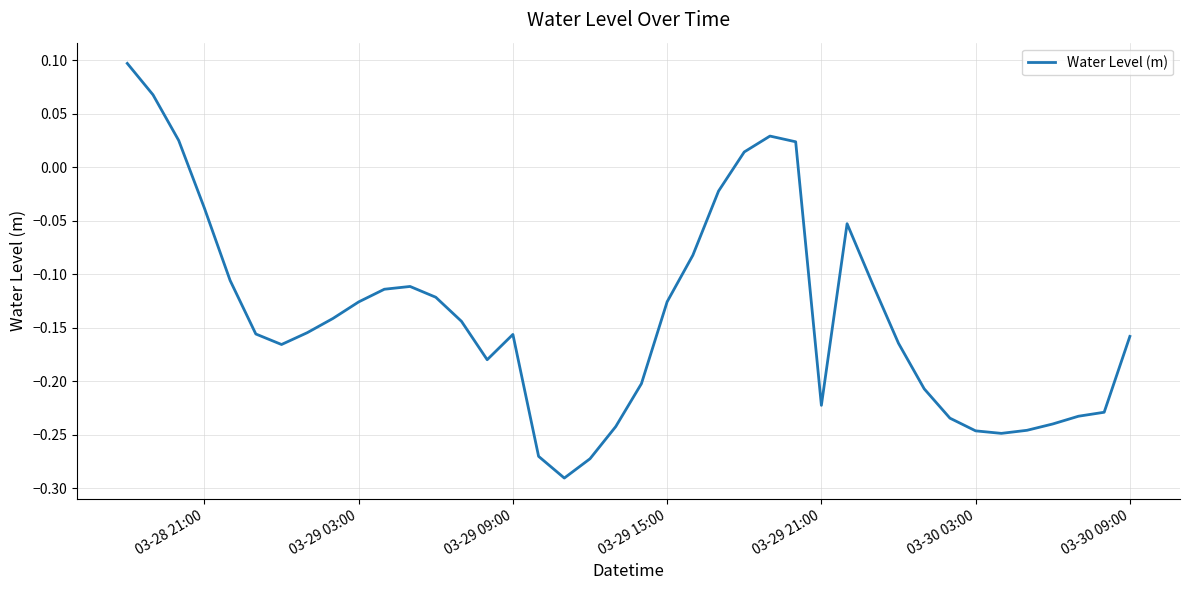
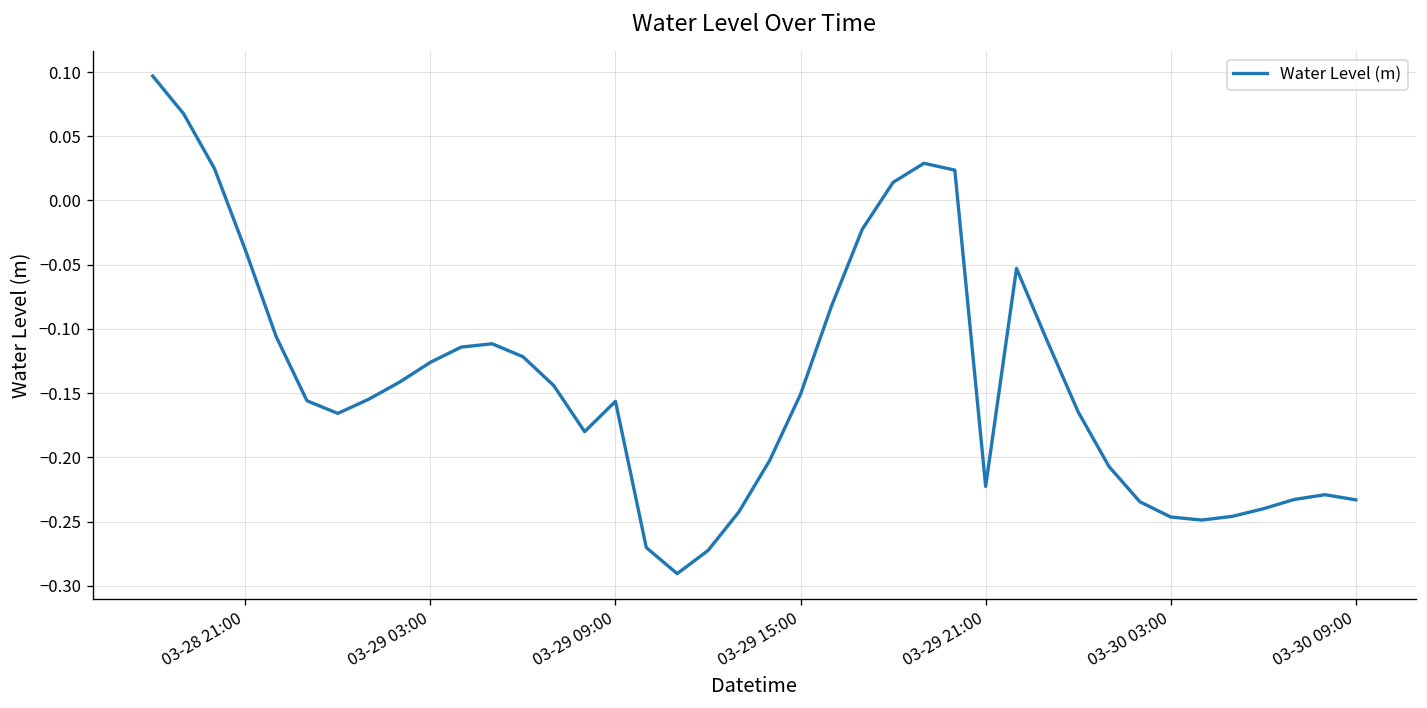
  {
    "03-28 21:00": -0.038,
    "03-29 03:00": -0.126,
    "03-29 09:00": -0.156,
-   "03-29 15:00": -0.126,
+   "03-29 15:00": -0.151,
    "03-29 21:00": -0.223,
    "03-30 03:00": -0.246,
-   "03-30 09:00": -0.158
+   "03-30 09:00": -0.233
  }
